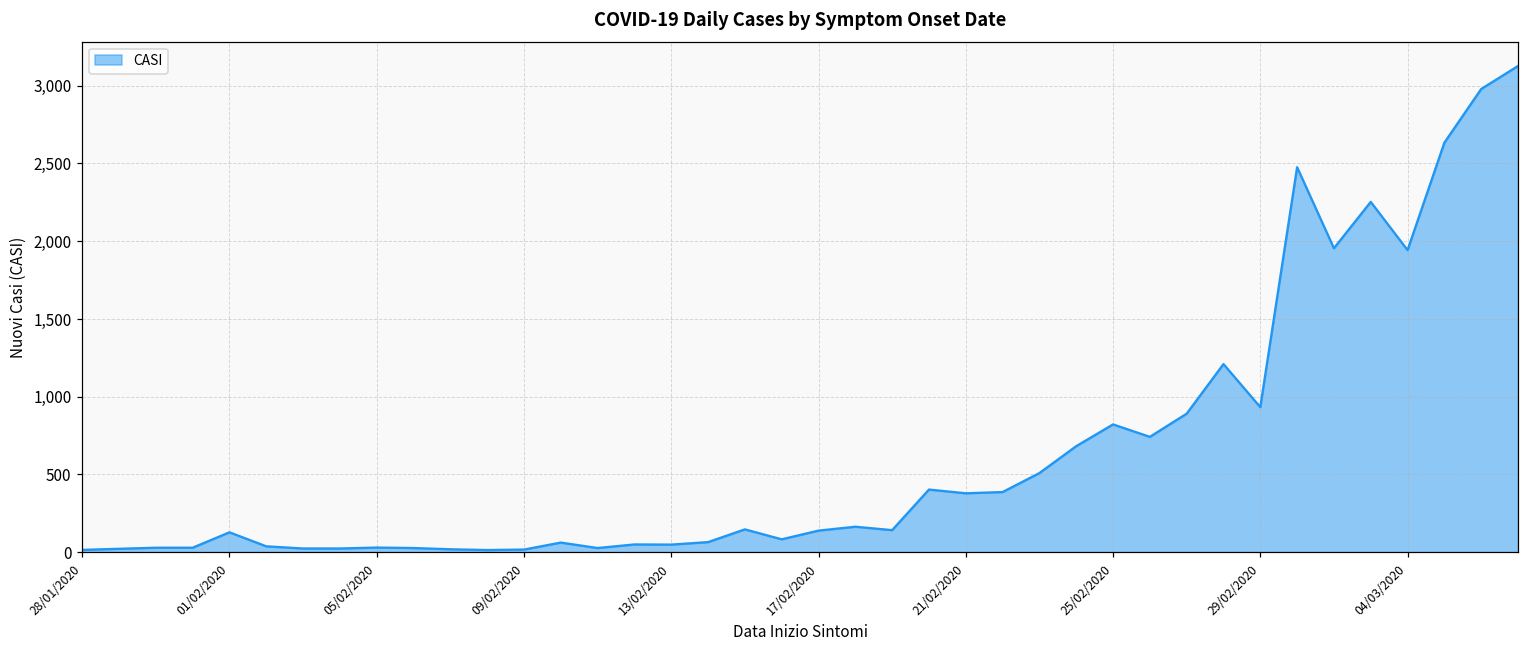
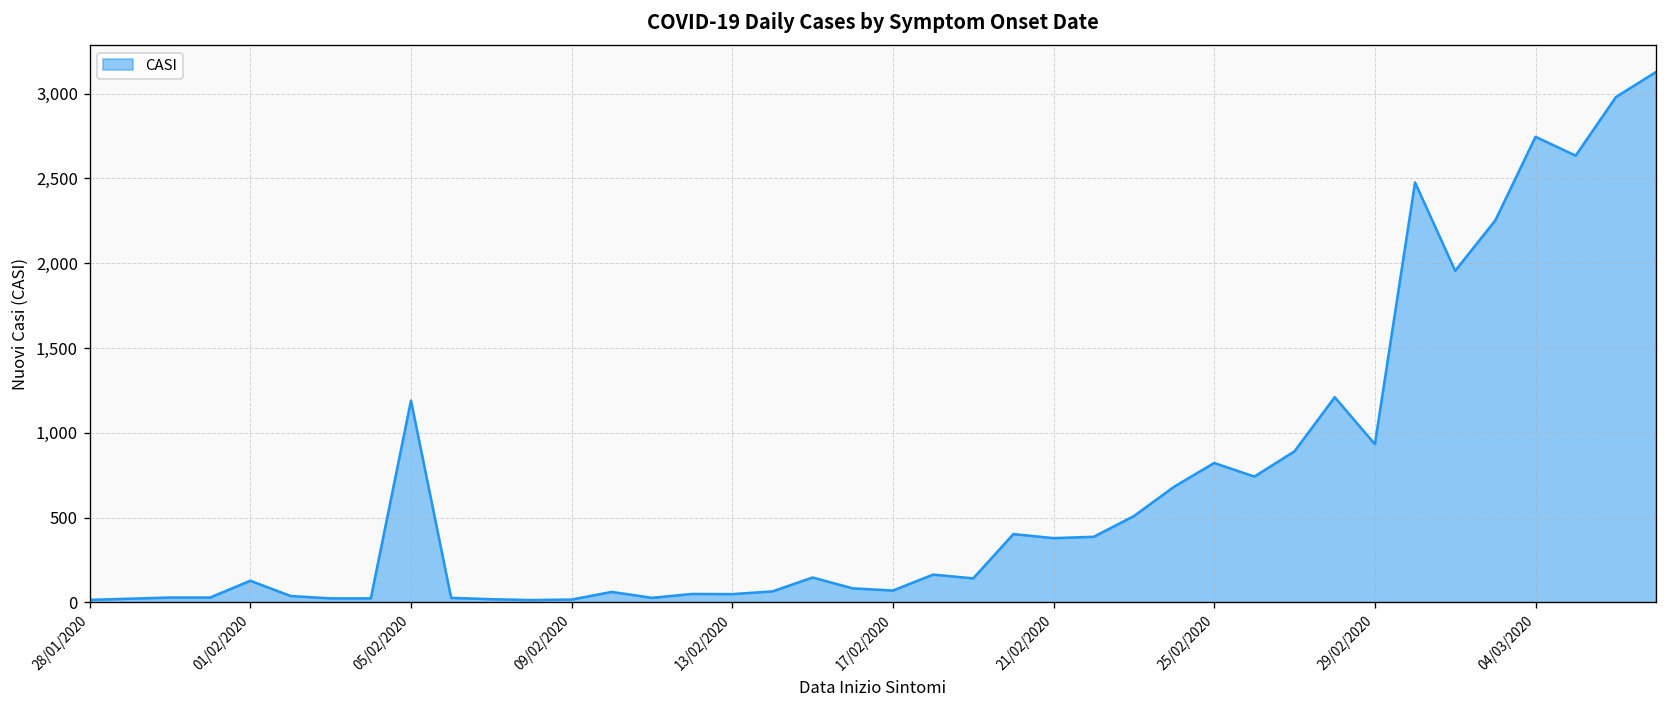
  {
    "28/01/2020": "20",
    "01/02/2020": "130",
-   "05/02/2020": "30",
+   "05/02/2020": "1,190",
    "09/02/2020": "20",
    "13/02/2020": "50",
-   "17/02/2020": "140",
+   "17/02/2020": "70",
    "21/02/2020": "380",
    "25/02/2020": "820",
    "29/02/2020": "930",
-   "04/03/2020": "1,940"
+   "04/03/2020": "2,750"
  }
